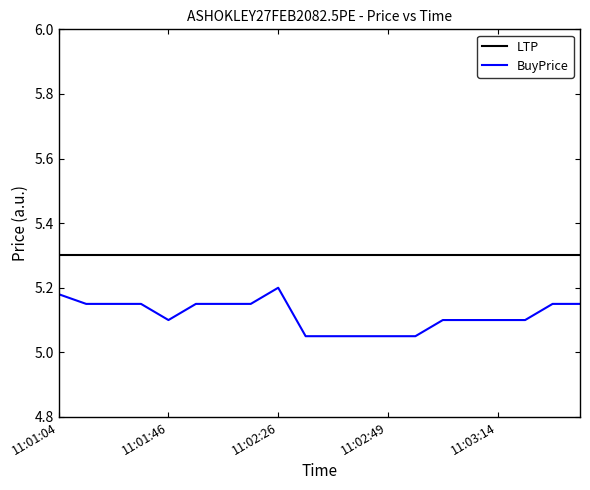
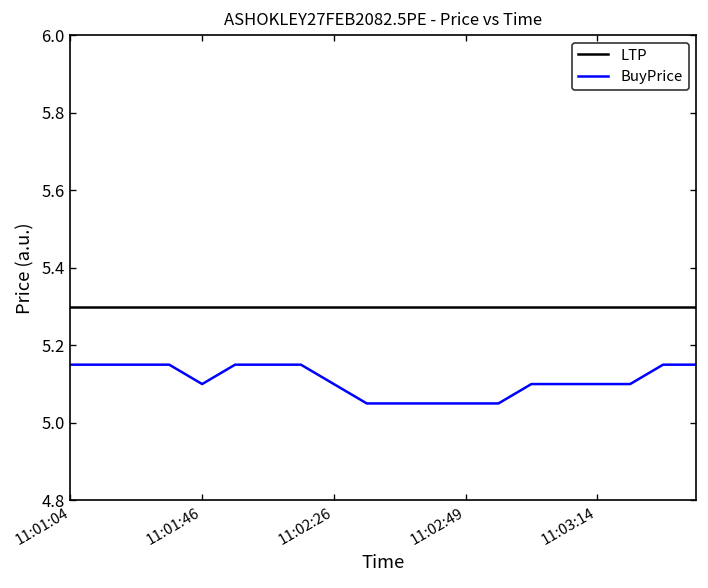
  {
    "LTP": {
      "11:01:04": 5.30,
      "11:01:46": 5.30,
      "11:02:26": 5.30,
      "11:02:49": 5.30,
      "11:03:14": 5.30
    },
    "BuyPrice": {
-     "11:01:04": 5.18,
+     "11:01:04": 5.15,
      "11:01:46": 5.10,
-     "11:02:26": 5.2,
+     "11:02:26": 5.1,
      "11:02:49": 5.05,
      "11:03:14": 5.10
    }
  }
